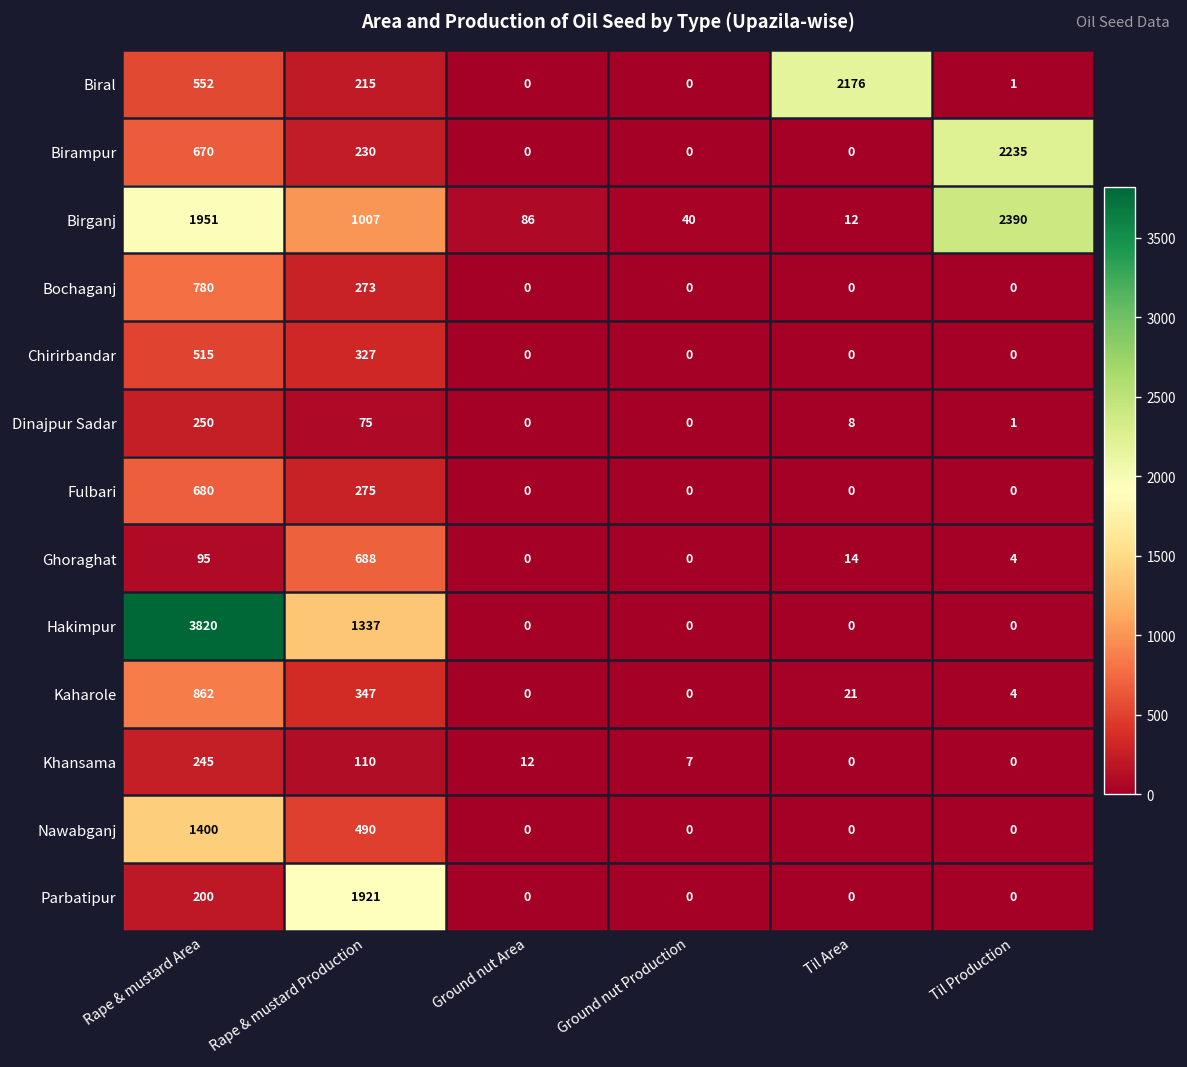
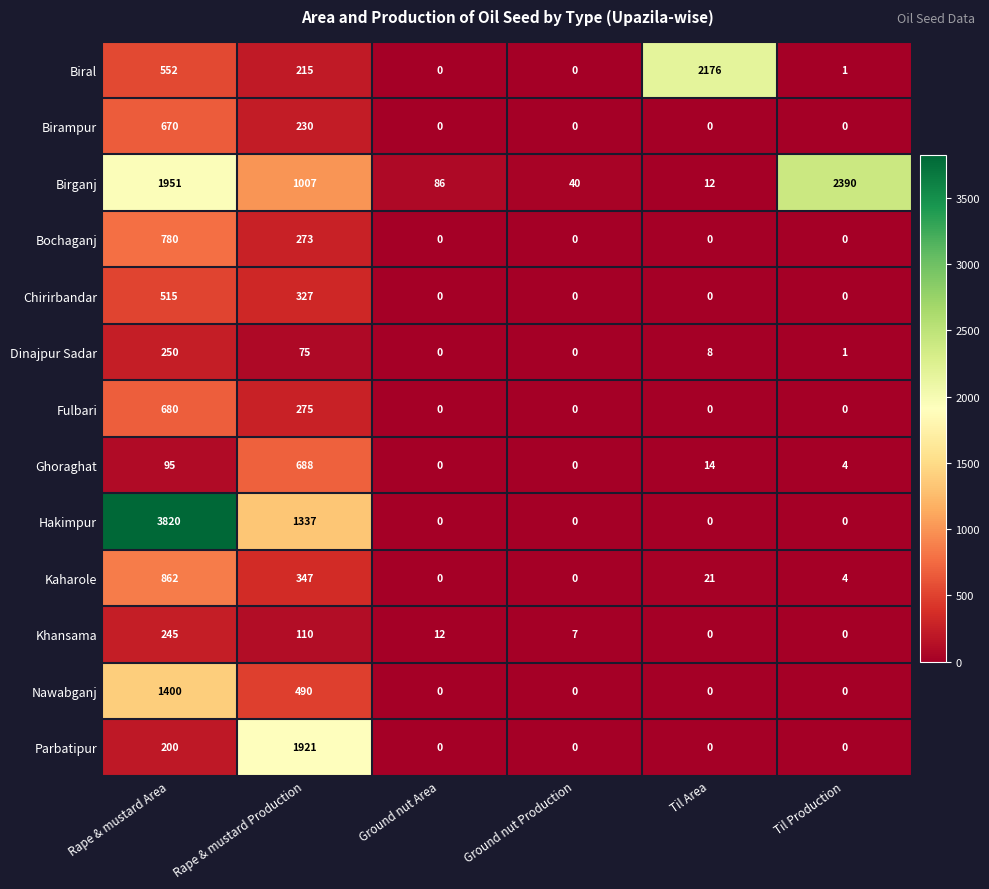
  {
    "Biral": {
      "Rape & mustard Area": 552,
      "Rape & mustard Production": 215,
      "Ground nut Area": 0,
      "Ground nut Production": 0,
      "Til Area": 2176,
      "Til Production": 1
    },
    "Birampur": {
      "Rape & mustard Area": 670,
      "Rape & mustard Production": 230,
      "Ground nut Area": 0,
      "Ground nut Production": 0,
      "Til Area": 0,
-     "Til Production": 2235
+     "Til Production": 0
    },
    "Birganj": {
      "Rape & mustard Area": 1951,
      "Rape & mustard Production": 1007,
      "Ground nut Area": 86,
      "Ground nut Production": 40,
      "Til Area": 12,
      "Til Production": 2390
    },
    "Bochaganj": {
      "Rape & mustard Area": 780,
      "Rape & mustard Production": 273,
      "Ground nut Area": 0,
      "Ground nut Production": 0,
      "Til Area": 0,
      "Til Production": 0
    },
    "Chirirbandar": {
      "Rape & mustard Area": 515,
      "Rape & mustard Production": 327,
      "Ground nut Area": 0,
      "Ground nut Production": 0,
      "Til Area": 0,
      "Til Production": 0
    },
    "Dinajpur Sadar": {
      "Rape & mustard Area": 250,
      "Rape & mustard Production": 75,
      "Ground nut Area": 0,
      "Ground nut Production": 0,
      "Til Area": 8,
      "Til Production": 1
    },
    "Fulbari": {
      "Rape & mustard Area": 680,
      "Rape & mustard Production": 275,
      "Ground nut Area": 0,
      "Ground nut Production": 0,
      "Til Area": 0,
      "Til Production": 0
    },
    "Ghoraghat": {
      "Rape & mustard Area": 95,
      "Rape & mustard Production": 688,
      "Ground nut Area": 0,
      "Ground nut Production": 0,
      "Til Area": 14,
      "Til Production": 4
    },
    "Hakimpur": {
      "Rape & mustard Area": 3820,
      "Rape & mustard Production": 1337,
      "Ground nut Area": 0,
      "Ground nut Production": 0,
      "Til Area": 0,
      "Til Production": 0
    },
    "Kaharole": {
      "Rape & mustard Area": 862,
      "Rape & mustard Production": 347,
      "Ground nut Area": 0,
      "Ground nut Production": 0,
      "Til Area": 21,
      "Til Production": 4
    },
    "Khansama": {
      "Rape & mustard Area": 245,
      "Rape & mustard Production": 110,
      "Ground nut Area": 12,
      "Ground nut Production": 7,
      "Til Area": 0,
      "Til Production": 0
    },
    "Nawabganj": {
      "Rape & mustard Area": 1400,
      "Rape & mustard Production": 490,
      "Ground nut Area": 0,
      "Ground nut Production": 0,
      "Til Area": 0,
      "Til Production": 0
    },
    "Parbatipur": {
      "Rape & mustard Area": 200,
      "Rape & mustard Production": 1921,
      "Ground nut Area": 0,
      "Ground nut Production": 0,
      "Til Area": 0,
      "Til Production": 0
    }
  }
